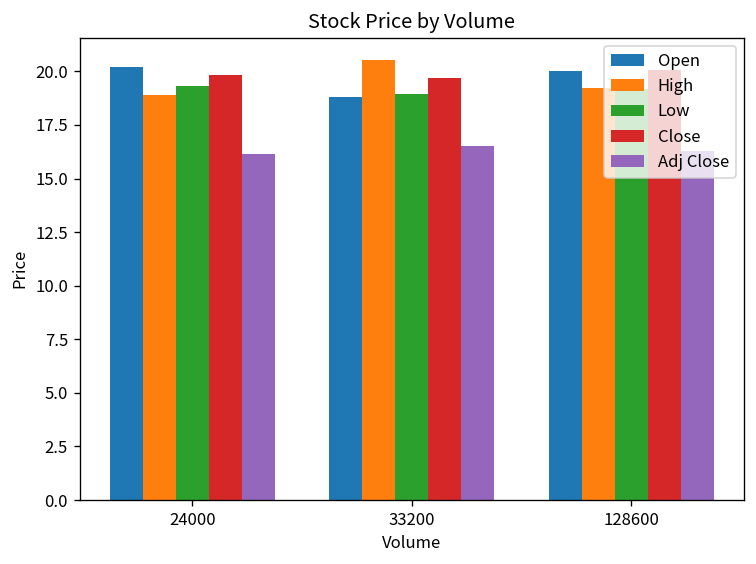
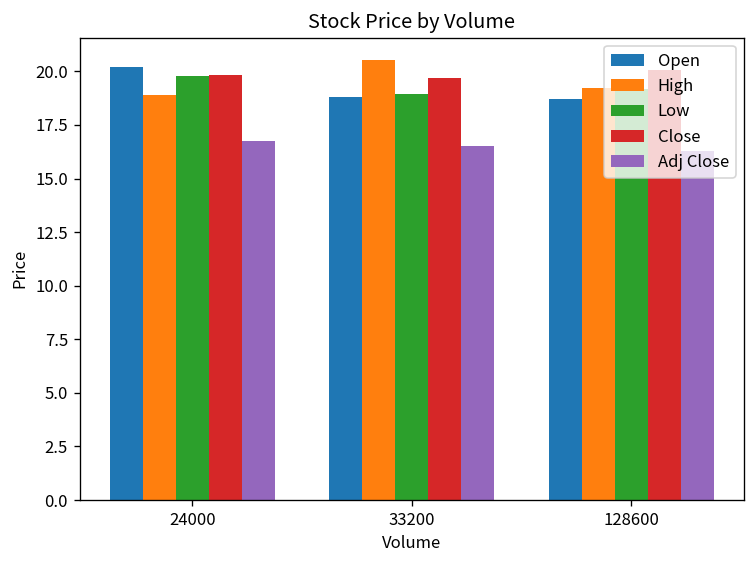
  {
    "Open": {
      "24000": 20.2,
      "33200": 18.8,
-     "128600": 20.0
+     "128600": 18.7
    },
    "High": {
      "24000": 18.9,
      "33200": 20.5,
      "128600": 19.2
    },
    "Low": {
-     "24000": 19.3,
+     "24000": 19.8,
      "33200": 18.9
    },
    "Close": {
      "24000": 19.8,
      "33200": 19.7
    },
    "Adj Close": {
-     "24000": 16.1,
+     "24000": 16.8,
      "33200": 16.5
    }
  }
